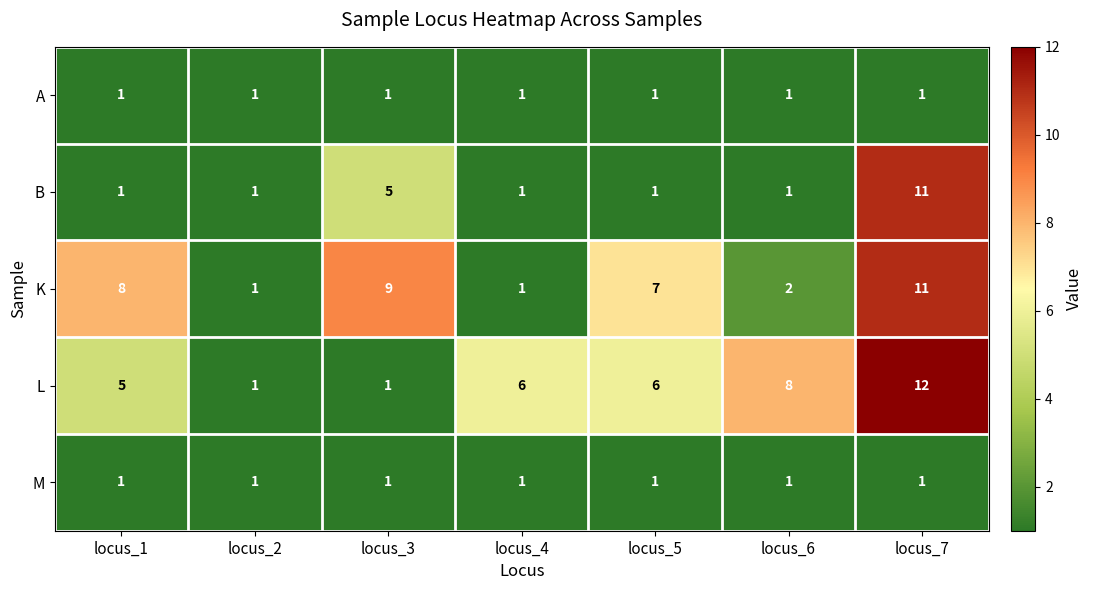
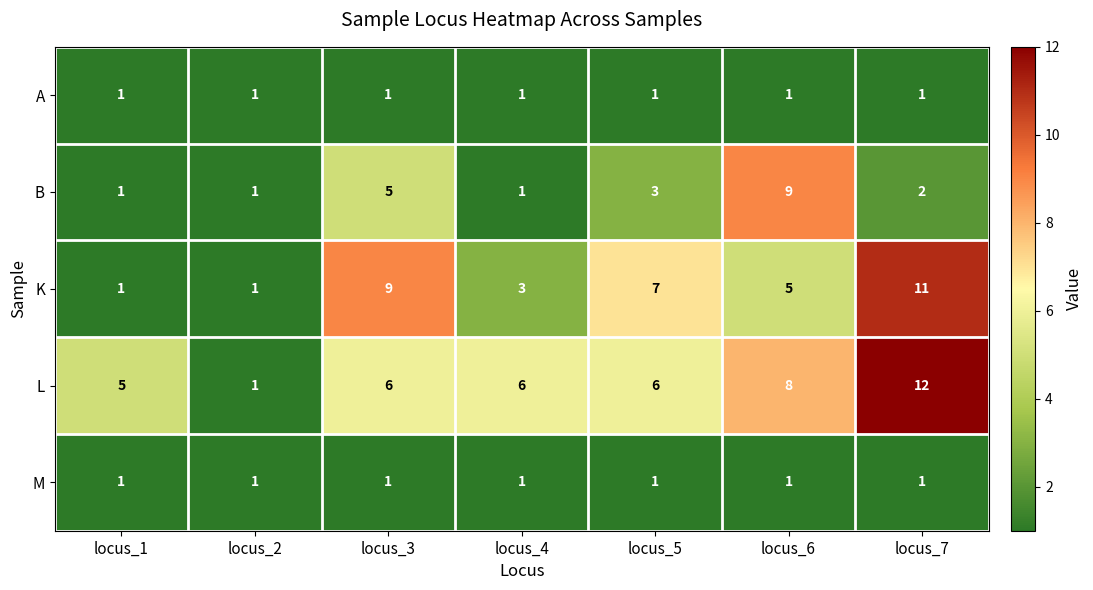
  {
    "A": {
      "locus_1": 1,
      "locus_2": 1,
      "locus_3": 1,
      "locus_4": 1,
      "locus_5": 1,
      "locus_6": 1,
      "locus_7": 1
    },
    "B": {
      "locus_1": 1,
      "locus_2": 1,
      "locus_3": 5,
      "locus_4": 1,
-     "locus_5": 1,
-     "locus_6": 1,
-     "locus_7": 11
+     "locus_5": 3,
+     "locus_6": 9,
+     "locus_7": 2
    },
    "K": {
-     "locus_1": 8,
+     "locus_1": 1,
      "locus_2": 1,
      "locus_3": 9,
-     "locus_4": 1,
+     "locus_4": 3,
      "locus_5": 7,
-     "locus_6": 2,
+     "locus_6": 5,
      "locus_7": 11
    },
    "L": {
      "locus_1": 5,
      "locus_2": 1,
-     "locus_3": 1,
+     "locus_3": 6,
      "locus_4": 6,
      "locus_5": 6,
      "locus_6": 8,
      "locus_7": 12
    },
    "M": {
      "locus_1": 1,
      "locus_2": 1,
      "locus_3": 1,
      "locus_4": 1,
      "locus_5": 1,
      "locus_6": 1,
      "locus_7": 1
    }
  }
